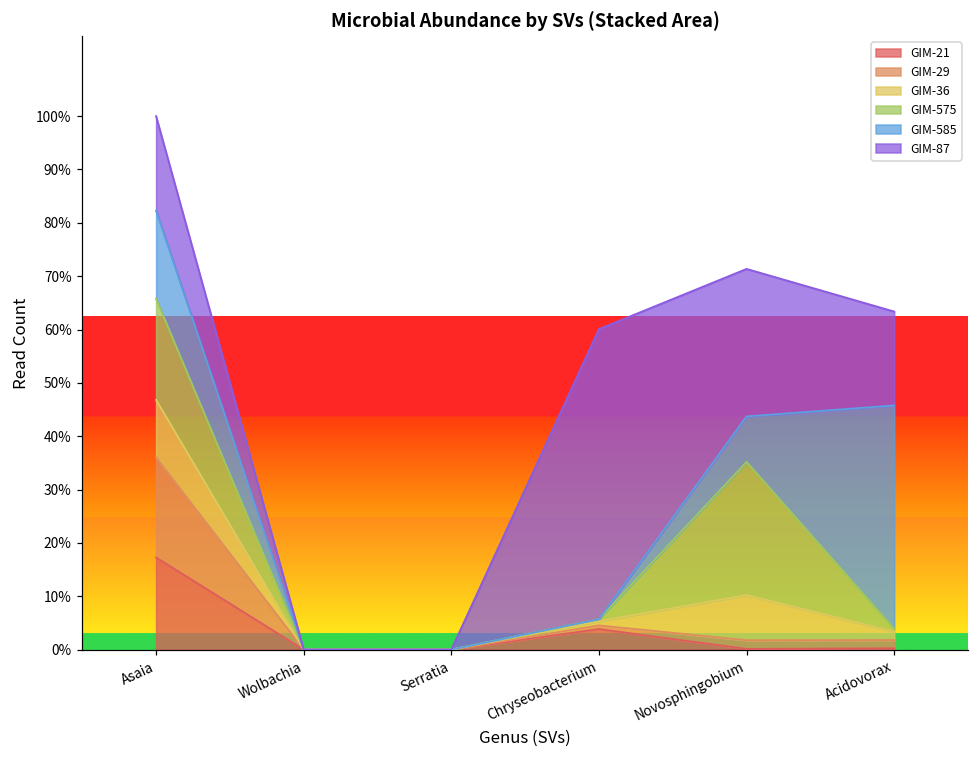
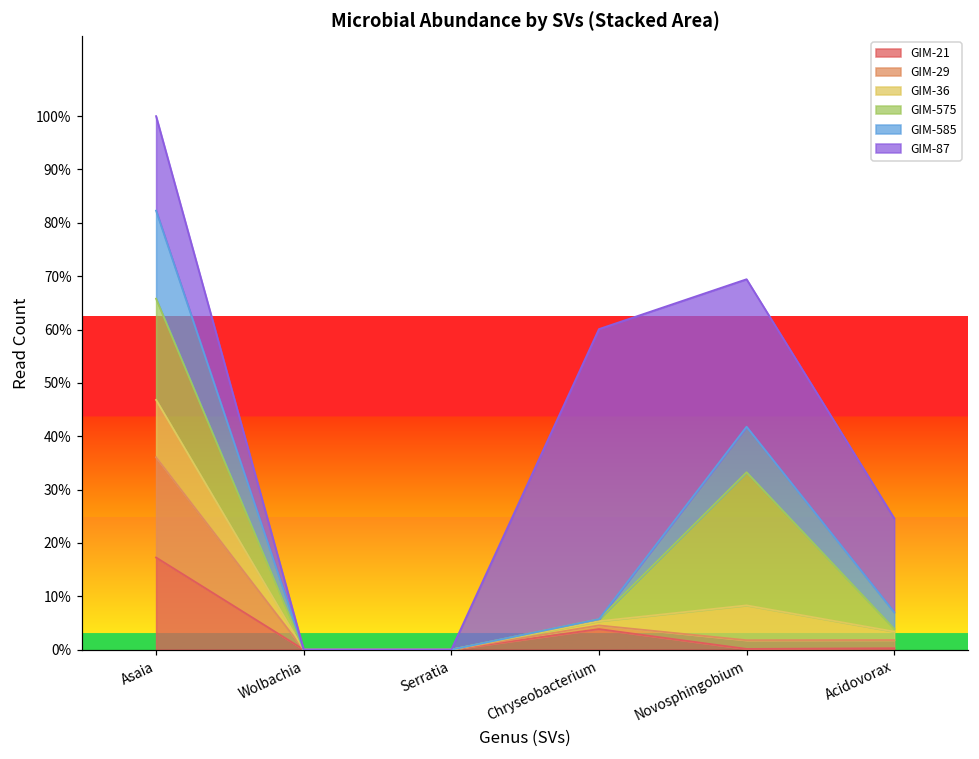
  {
    "GIM-36": {
      "Asaia": "11%",
-     "Novosphingobium": "8%",
+     "Novosphingobium": "7%",
      "Acidovorax": "2%"
    },
    "GIM-575": {
      "Asaia": "19%",
      "Novosphingobium": "25%",
      "Acidovorax": "1%"
    },
    "GIM-585": {
      "Asaia": "17%",
      "Novosphingobium": "9%",
-     "Acidovorax": "42%"
+     "Acidovorax": "3%"
    },
    "GIM-87": {
      "Asaia": "18%",
      "Chryseobacterium": "54%",
      "Novosphingobium": "28%",
      "Acidovorax": "18%"
    }
  }
